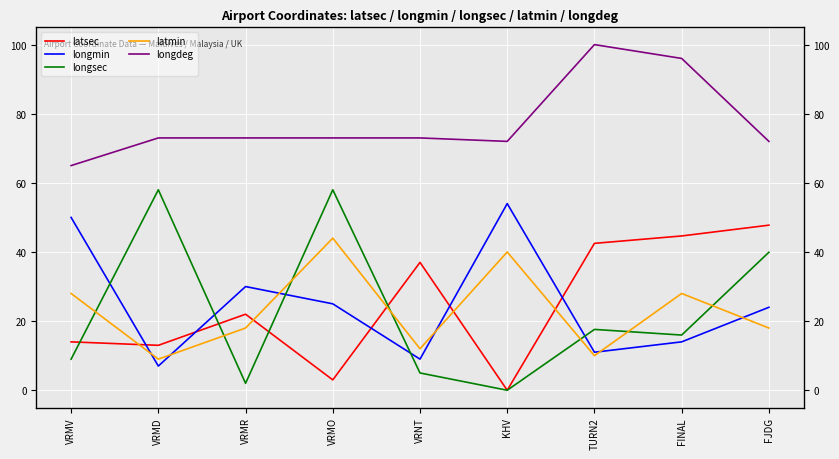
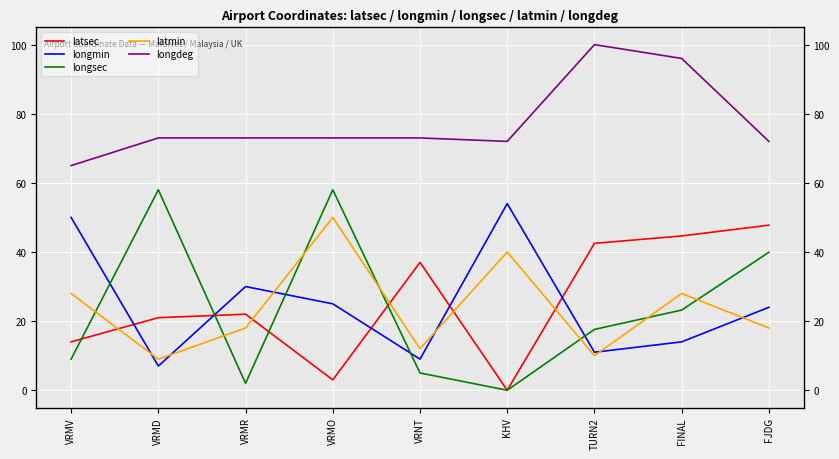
  {
    "latsec": {
      "VRMV": 14,
-     "VRMD": 13,
+     "VRMD": 21,
      "VRMR": 22,
      "VRMO": 3,
      "VRNT": 37,
      "TURN2": 43,
      "FINAL": 45,
      "FJDG": 48
    },
    "longmin": {
      "VRMV": 50,
      "VRMD": 7,
      "VRMR": 30,
      "VRMO": 25,
      "VRNT": 9,
      "KHV": 54,
      "TURN2": 11,
      "FINAL": 14,
      "FJDG": 24
    },
    "longsec": {
      "VRMV": 9,
      "VRMD": 58,
      "VRMR": 2,
      "VRMO": 58,
      "VRNT": 5,
      "TURN2": 18,
-     "FINAL": 16,
+     "FINAL": 23,
      "FJDG": 40
    },
    "latmin": {
      "VRMV": 28,
      "VRMD": 9,
      "VRMR": 18,
-     "VRMO": 44,
+     "VRMO": 50,
      "VRNT": 12,
      "KHV": 40,
      "TURN2": 10,
      "FINAL": 28,
      "FJDG": 18
    },
    "longdeg": {
      "VRMV": 65,
      "VRMD": 73,
      "VRMR": 73,
      "VRMO": 73,
      "VRNT": 73,
      "KHV": 72,
      "TURN2": 100,
      "FINAL": 96,
      "FJDG": 72
    }
  }
